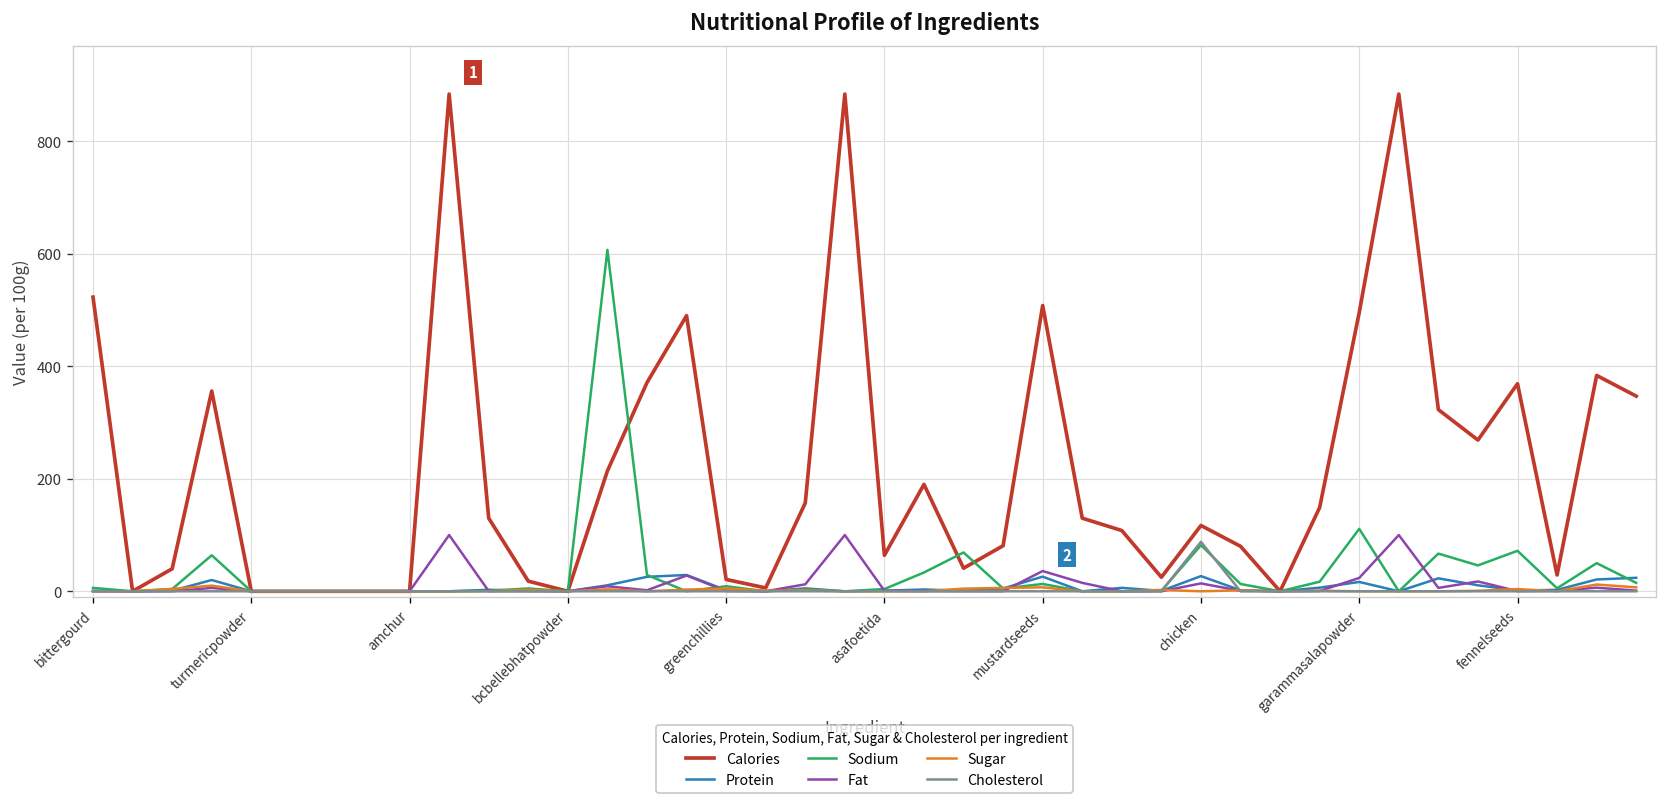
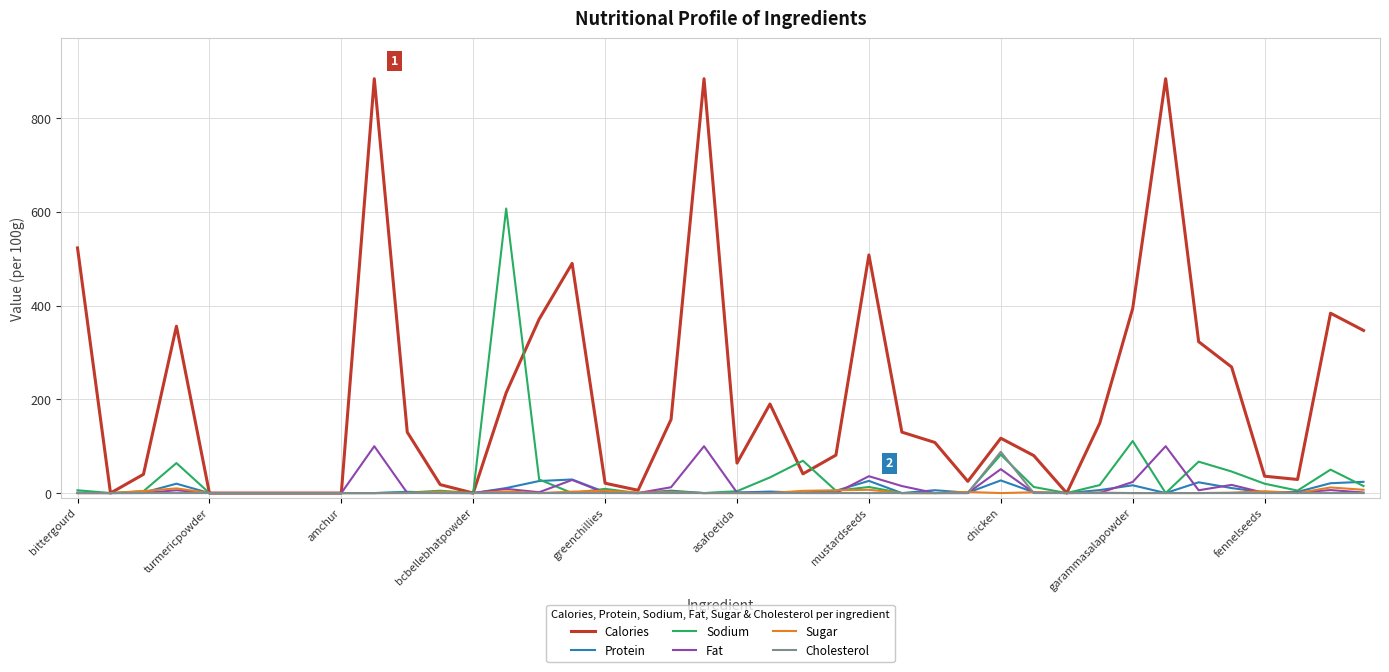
  {
    "Calories": {
      "bittergourd": 520,
      "greenchillies": 20,
      "asafoetida": 60,
      "mustardseeds": 510,
      "chicken": 120,
-     "garammasalapowder": 500,
-     "fennelseeds": 370
+     "garammasalapowder": 390,
+     "fennelseeds": 40
    },
    "Protein": {
      "mustardseeds": 30,
      "chicken": 30,
      "garammasalapowder": 20
    },
    "Sodium": {
      "mustardseeds": 10,
      "chicken": 80,
      "garammasalapowder": 110,
-     "fennelseeds": 70
+     "fennelseeds": 20
    },
    "Fat": {
-     "chicken": 10,
+     "chicken": 50,
      "garammasalapowder": 20
    },
    "Sugar": {
      "mustardseeds": 10,
      "chicken": 0
    },
    "Cholesterol": {
      "mustardseeds": 0,
      "chicken": 90
    }
  }
